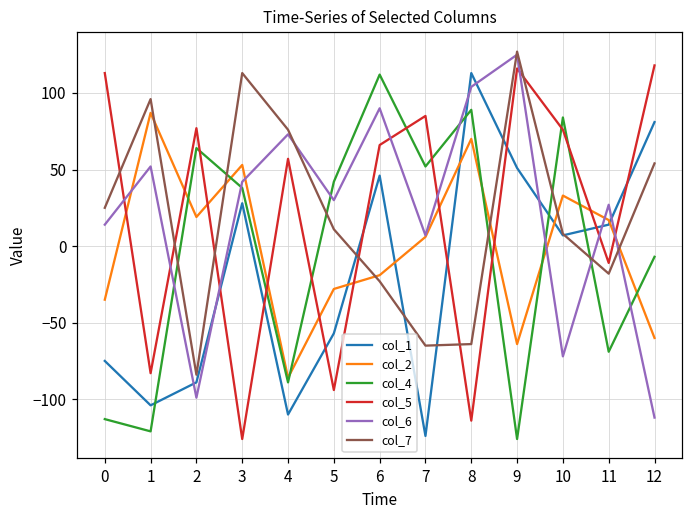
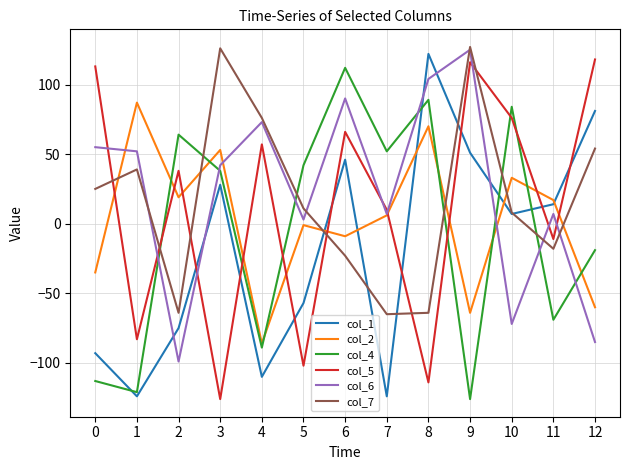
  {
    "col_1": {
-     "0": -75,
-     "1": -104,
-     "2": -89,
+     "0": -93,
+     "1": -124,
+     "2": -75,
      "3": 28,
      "4": -110,
      "5": -57,
      "6": 46,
      "7": -124,
-     "8": 113,
+     "8": 122,
      "9": 51,
      "11": 14,
      "12": 81
    },
    "col_2": {
      "0": -35,
      "1": 87,
      "2": 19,
      "3": 53,
      "4": -86,
-     "5": -28,
-     "6": -19,
+     "5": -1,
+     "6": -9,
      "8": 70,
      "9": -64,
      "10": 33,
      "11": 17,
      "12": -60
    },
    "col_4": {
      "0": -113,
      "1": -121,
      "2": 64,
      "3": 38,
      "4": -89,
      "5": 42,
      "6": 112,
      "7": 52,
      "8": 89,
      "9": -126,
      "10": 84,
      "11": -69,
-     "12": -7
+     "12": -19
    },
    "col_5": {
      "0": 113,
      "1": -83,
-     "2": 77,
+     "2": 38,
      "3": -126,
      "4": 57,
-     "5": -94,
+     "5": -102,
      "6": 66,
-     "7": 85,
+     "7": 10,
      "8": -114,
      "9": 116,
      "10": 76,
      "11": -11,
      "12": 118
    },
    "col_6": {
-     "0": 14,
+     "0": 55,
      "1": 52,
      "2": -99,
      "3": 42,
      "4": 73,
-     "5": 30,
+     "5": 3,
      "6": 90,
      "8": 104,
      "9": 125,
      "10": -72,
-     "11": 27,
-     "12": -112
+     "11": 7,
+     "12": -85
    },
    "col_7": {
      "0": 25,
-     "1": 96,
-     "2": -84,
-     "3": 113,
+     "1": 39,
+     "2": -64,
+     "3": 126,
      "4": 76,
      "5": 11,
      "6": -23,
      "7": -65,
      "8": -64,
      "9": 127,
      "11": -18,
      "12": 54
    }
  }
